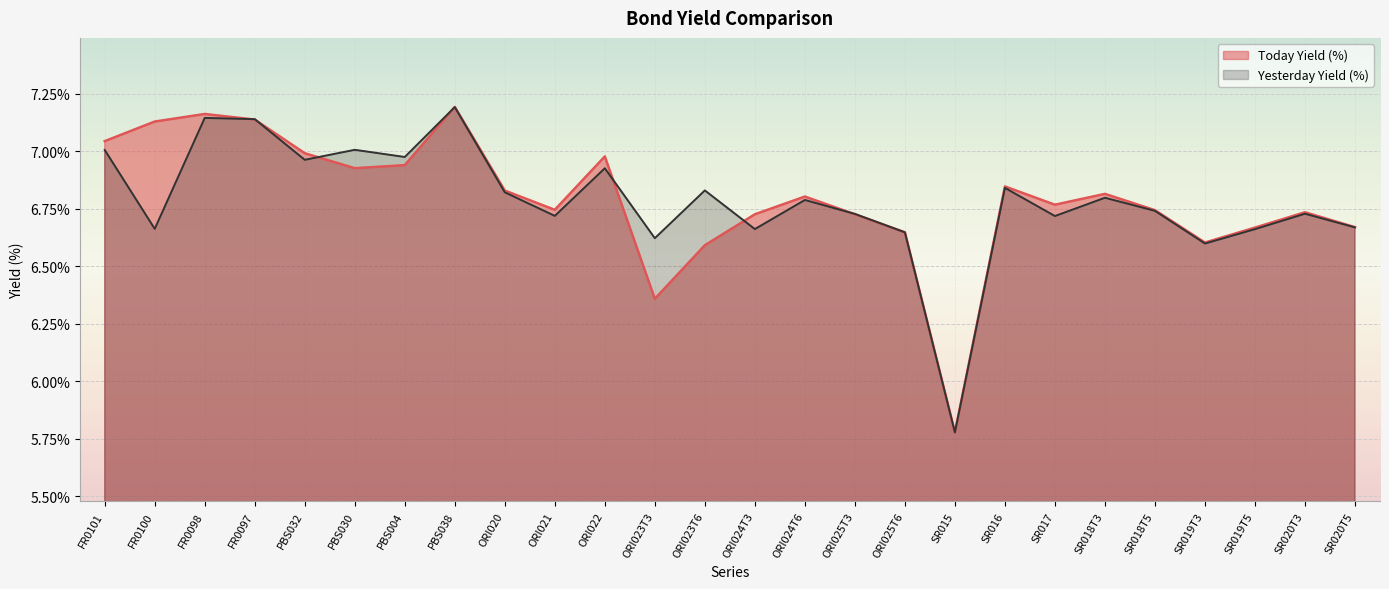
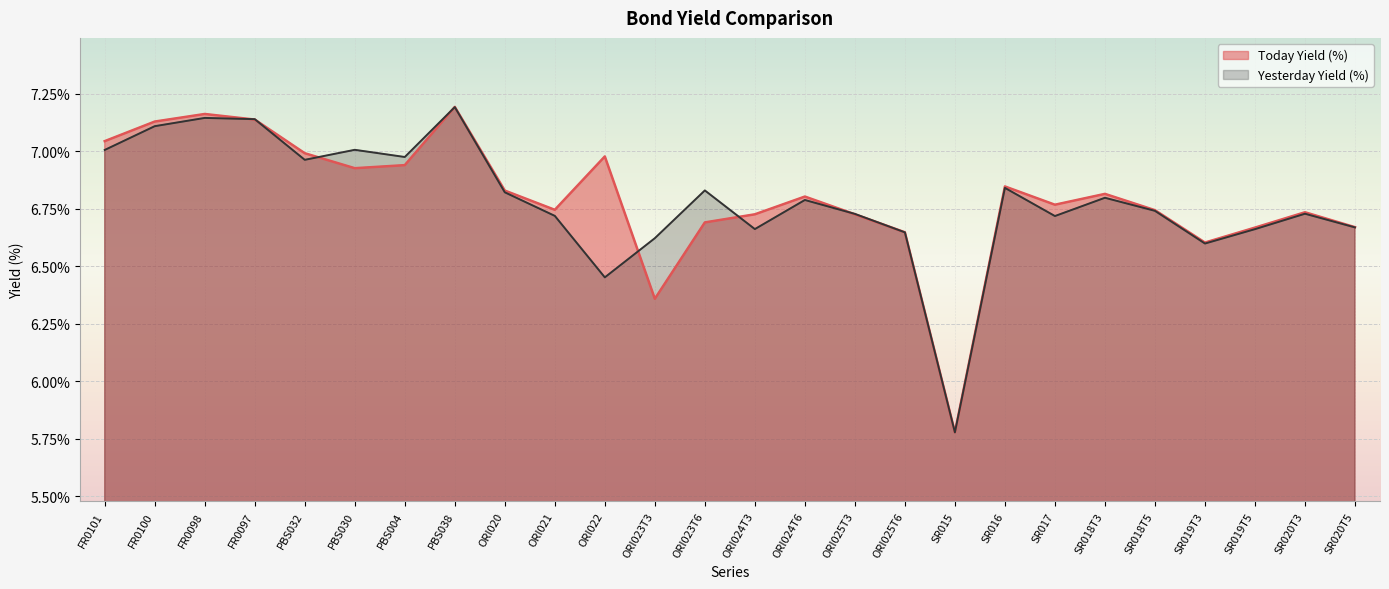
  {
    "Today Yield (%)": {
      "FR0101": "7.04%",
      "FR0100": "7.13%",
      "FR0098": "7.16%",
      "PBS032": "6.99%",
      "PBS030": "6.93%",
      "PBS004": "6.94%",
      "ORI021": "6.75%",
      "ORI022": "6.98%",
      "ORI023T3": "6.36%",
-     "ORI023T6": "6.59%",
+     "ORI023T6": "6.69%",
      "ORI024T3": "6.73%",
      "ORI024T6": "6.80%",
      "SR017": "6.77%",
      "SR018T3": "6.81%"
    },
    "Yesterday Yield (%)": {
      "FR0101": "7.01%",
-     "FR0100": "6.66%",
+     "FR0100": "7.11%",
      "FR0098": "7.14%",
      "PBS032": "6.96%",
      "PBS030": "7.01%",
      "PBS004": "6.98%",
      "ORI021": "6.72%",
-     "ORI022": "6.93%",
+     "ORI022": "6.45%",
      "ORI023T3": "6.62%",
      "ORI023T6": "6.83%",
      "ORI024T3": "6.66%",
      "ORI024T6": "6.79%",
      "SR017": "6.72%",
      "SR018T3": "6.80%"
    }
  }
